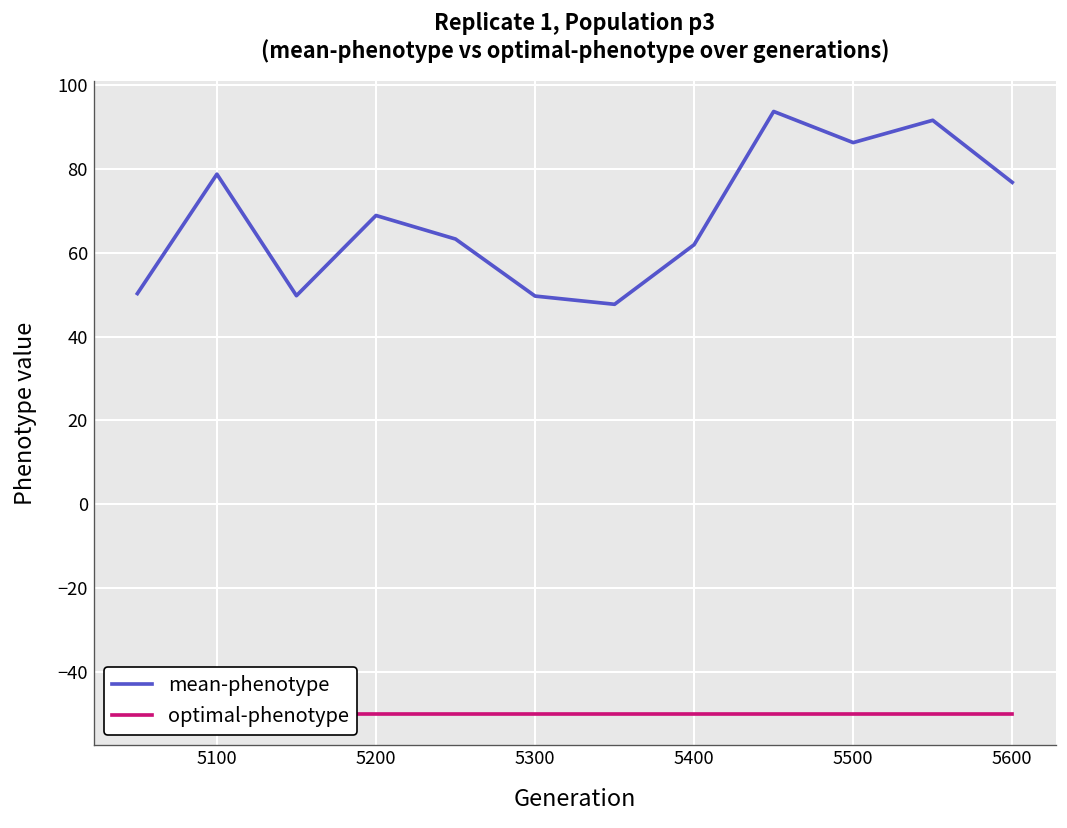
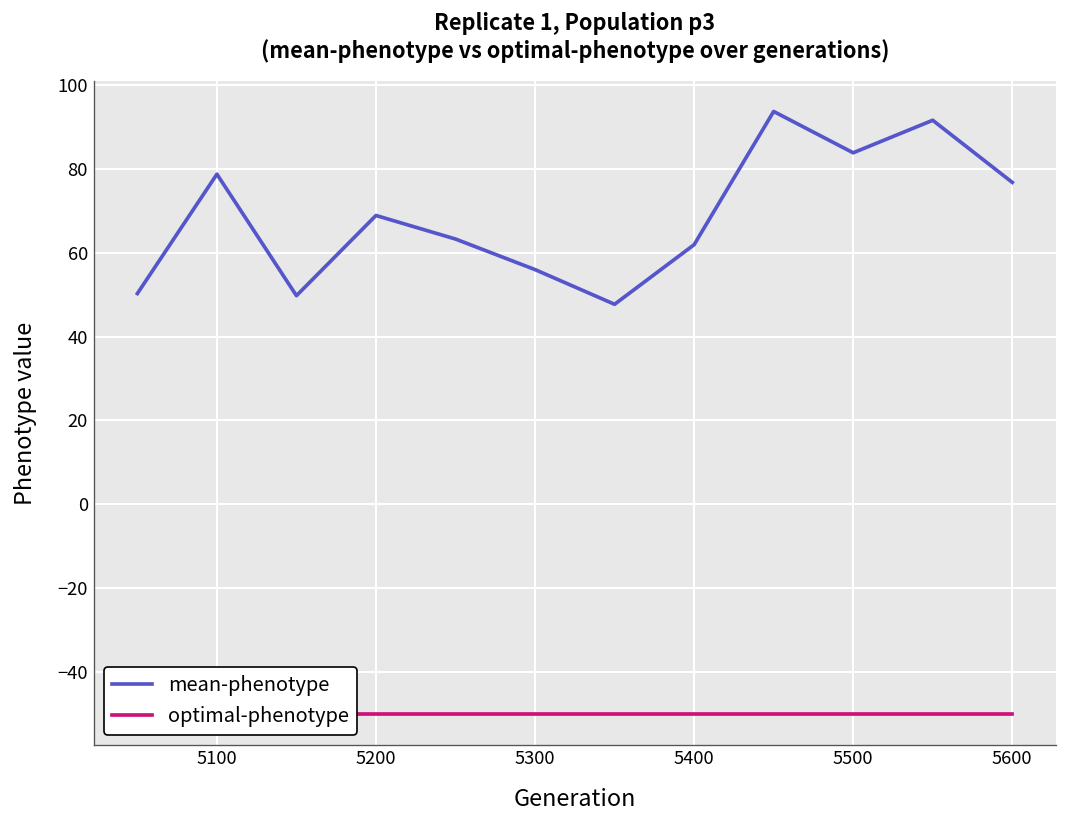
  {
    "mean-phenotype": {
      "5100": 79,
      "5200": 69,
-     "5300": 50,
+     "5300": 56,
      "5400": 62,
-     "5500": 86,
+     "5500": 84,
      "5600": 77
    },
    "optimal-phenotype": {
      "5200": -50,
      "5300": -50,
      "5400": -50,
      "5500": -50,
      "5600": -50
    }
  }
